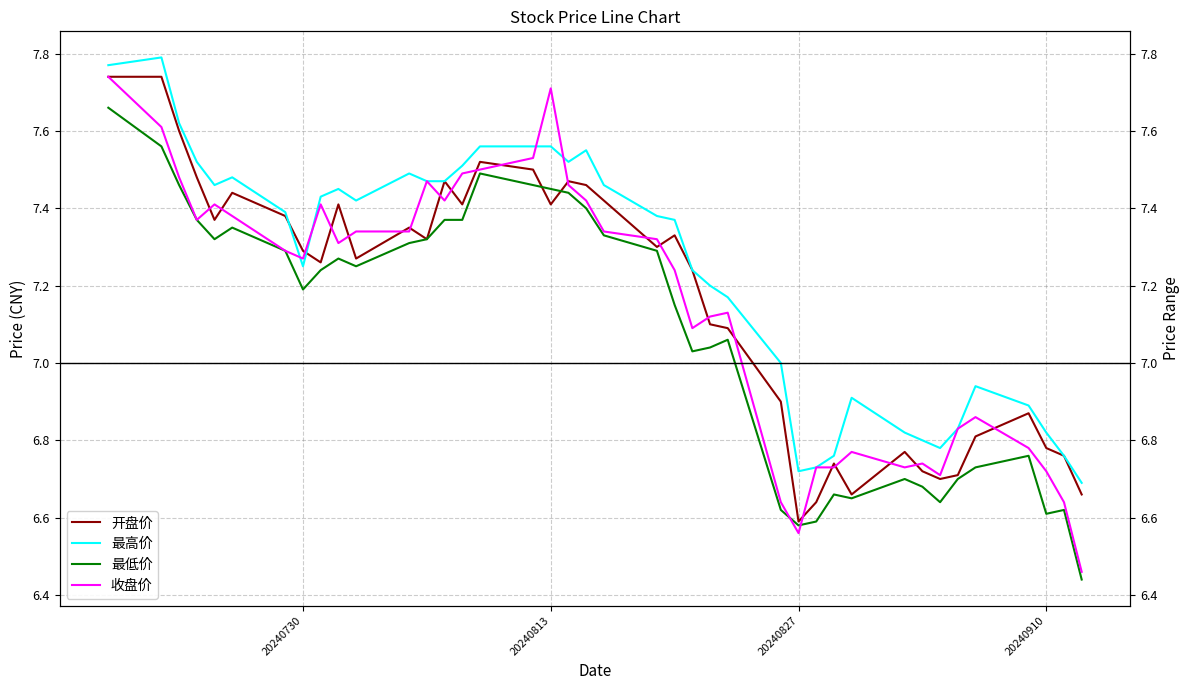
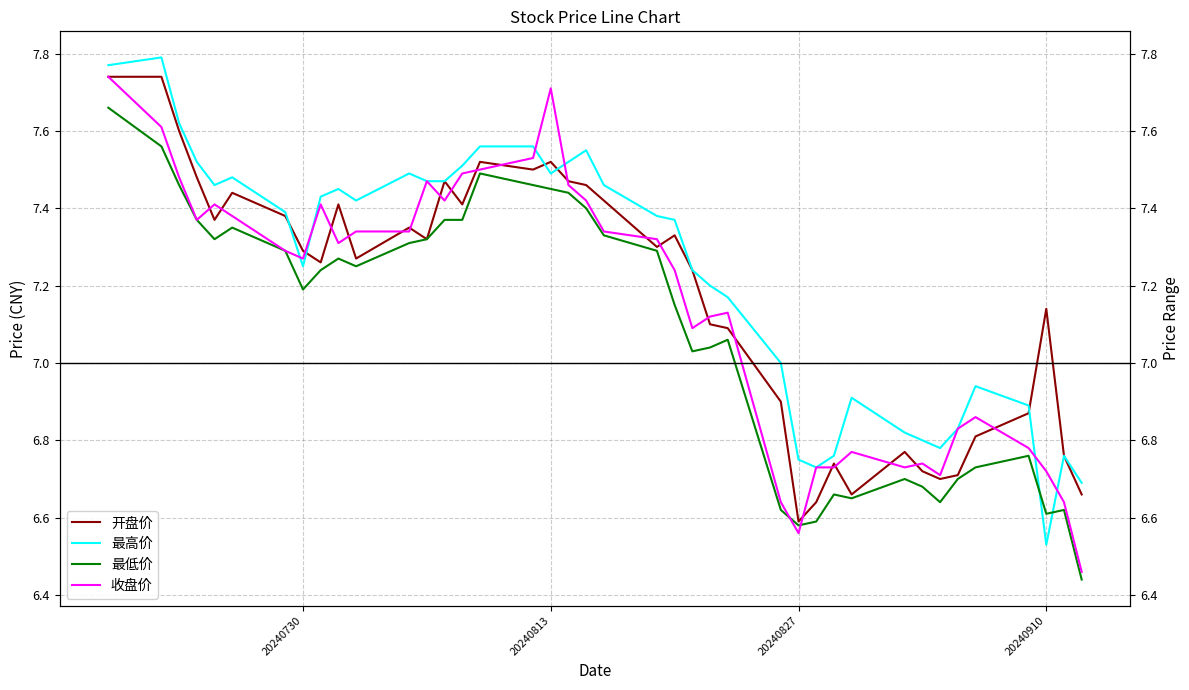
  {
    "开盘价": {
      "20240730": 7.29,
-     "20240813": 7.41,
+     "20240813": 7.52,
      "20240827": 6.59,
-     "20240910": 6.78
+     "20240910": 7.14
    },
    "最高价": {
      "20240730": 7.25,
-     "20240813": 7.56,
-     "20240827": 6.72,
-     "20240910": 6.82
+     "20240813": 7.49,
+     "20240827": 6.75,
+     "20240910": 6.53
    },
    "最低价": {
      "20240730": 7.19,
      "20240813": 7.45,
      "20240827": 6.58,
      "20240910": 6.61
    },
    "收盘价": {
      "20240730": 7.27,
      "20240813": 7.71,
      "20240827": 6.56,
      "20240910": 6.72
    }
  }
